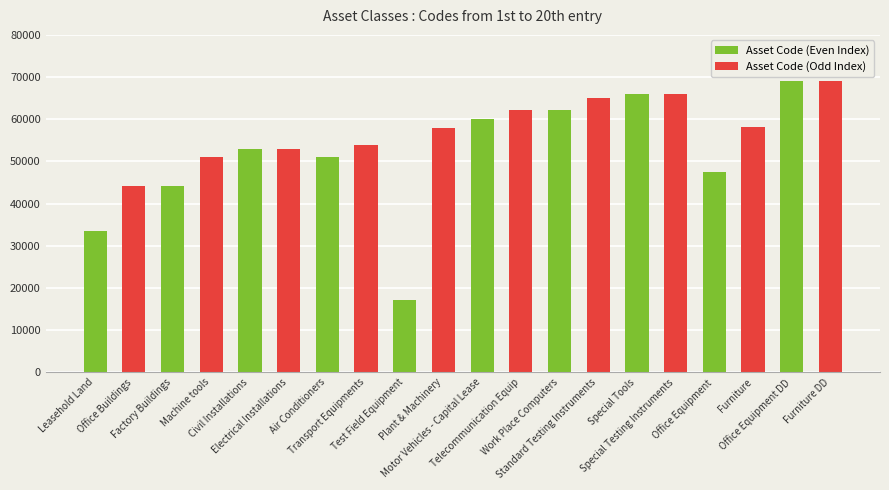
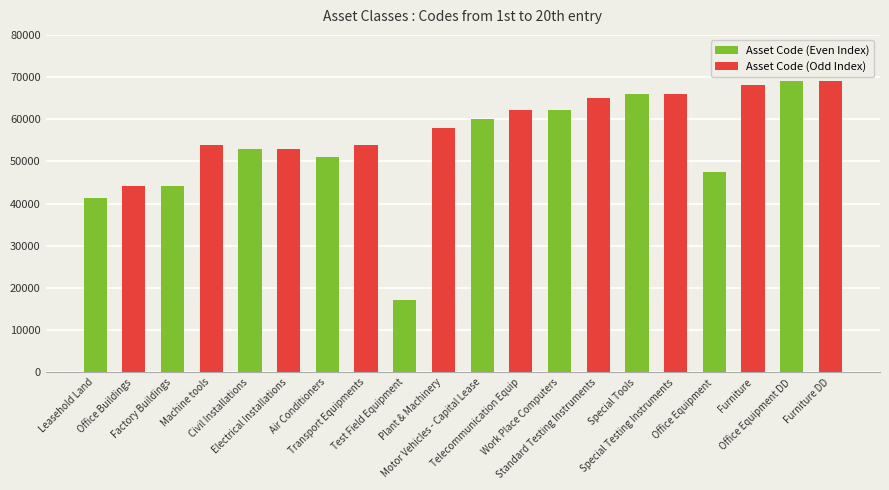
  {
-   "Leasehold Land": 34000,
+   "Leasehold Land": 41000,
    "Office Buildings": 44000,
    "Factory Buildings": 44000,
-   "Machine tools": 51000,
+   "Machine tools": 54000,
    "Civil Installations": 53000,
    "Electrical Installations": 53000,
    "Air Conditioners": 51000,
    "Transport Equipments": 54000,
    "Test Field Equipment": 17000,
    "Plant & Machinery": 58000,
    "Motor Vehicles - Capital Lease": 60000,
    "Telecommunication Equip": 62000,
    "Work Place Computers": 62000,
    "Standard Testing Instruments": 65000,
    "Special Tools": 66000,
    "Special Testing Instruments": 66000,
    "Office Equipment": 47000,
-   "Furniture": 58000,
+   "Furniture": 68000,
    "Office Equipment DD": 69000,
    "Furniture DD": 69000
  }
